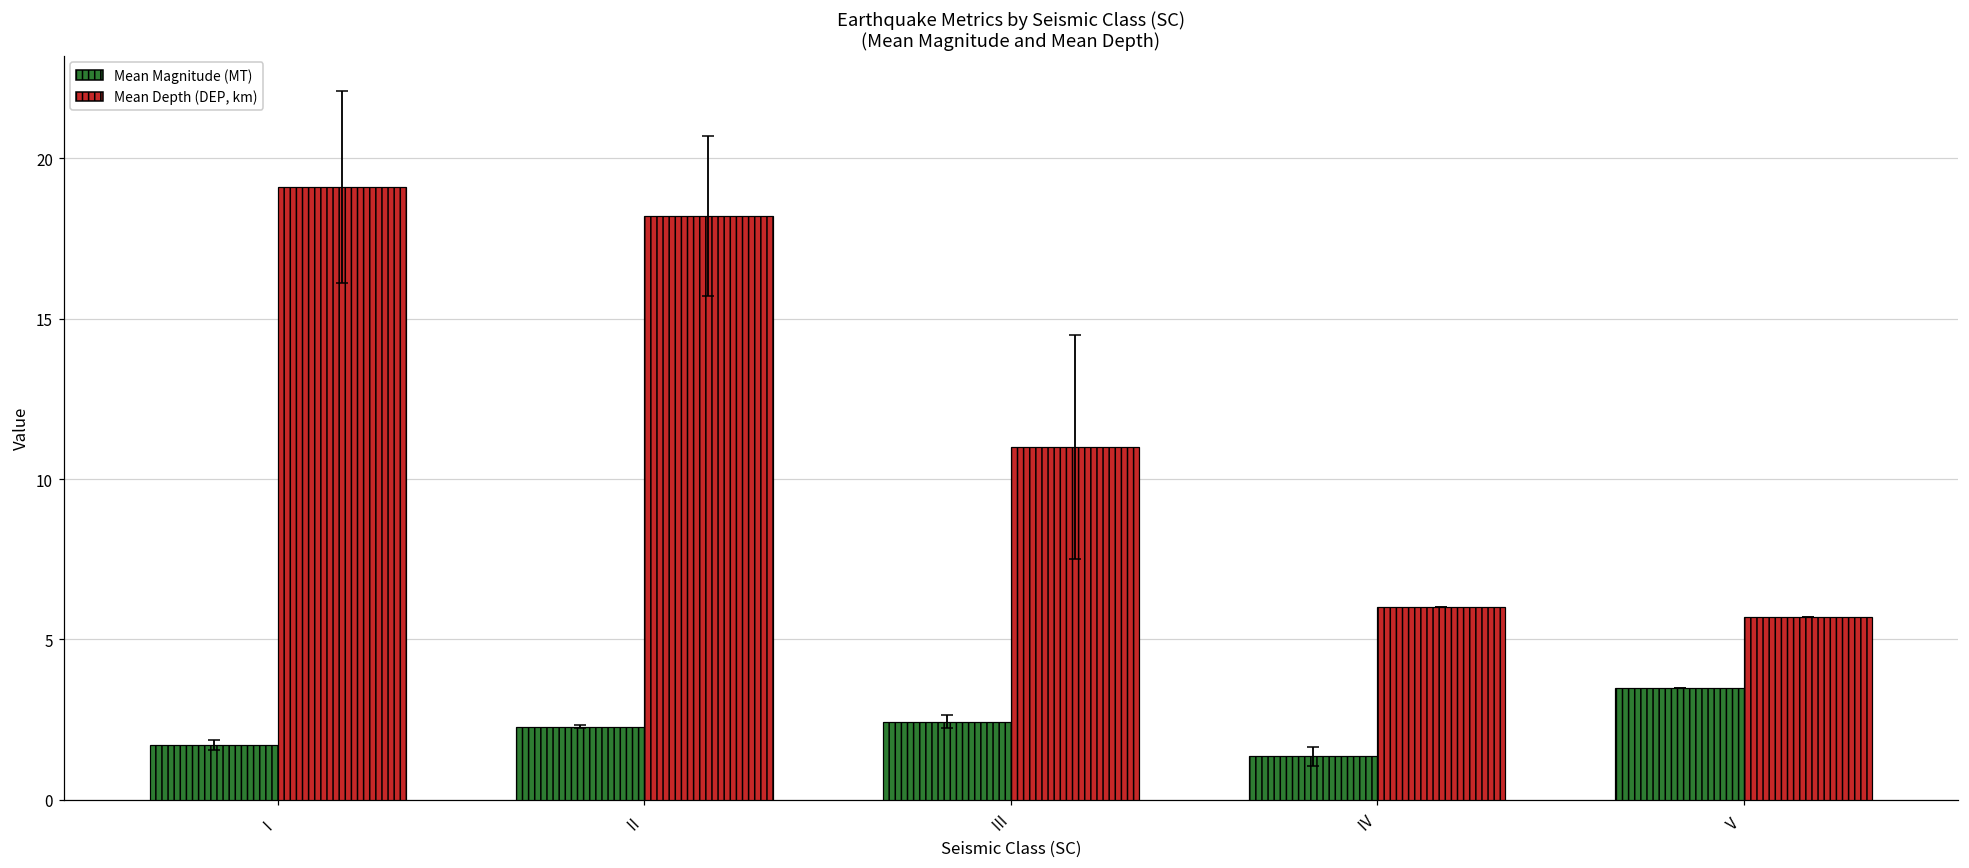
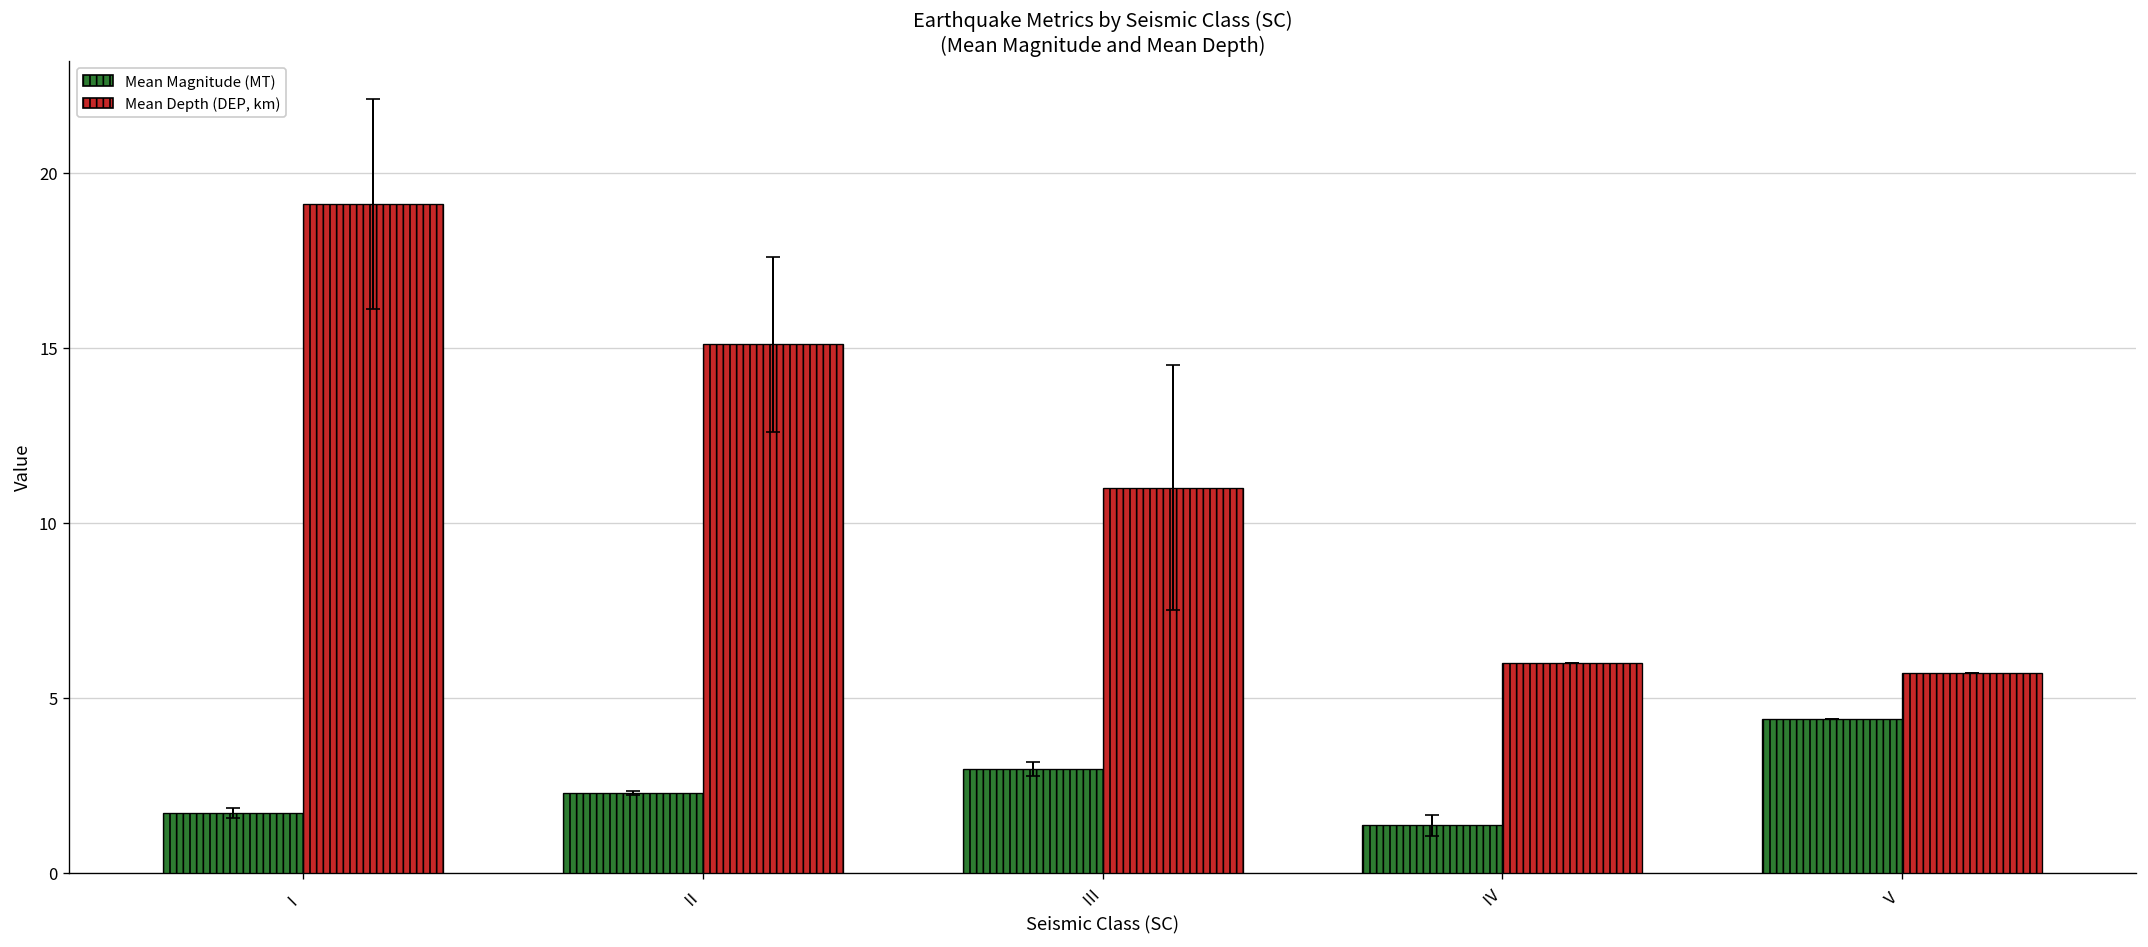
  {
    "Mean Magnitude (MT)": {
      "Ⅰ": 1.7,
      "Ⅱ": 2.3,
-     "Ⅲ": 2.4,
+     "Ⅲ": 3.0,
      "Ⅳ": 1.4,
-     "Ⅴ": 3.5
+     "Ⅴ": 4.4
    },
    "Mean Depth (DEP, km)": {
      "Ⅰ": 19.1,
-     "Ⅱ": 18.2,
+     "Ⅱ": 15.1,
      "Ⅲ": 11.0,
      "Ⅳ": 6.0,
      "Ⅴ": 5.7
    }
  }
